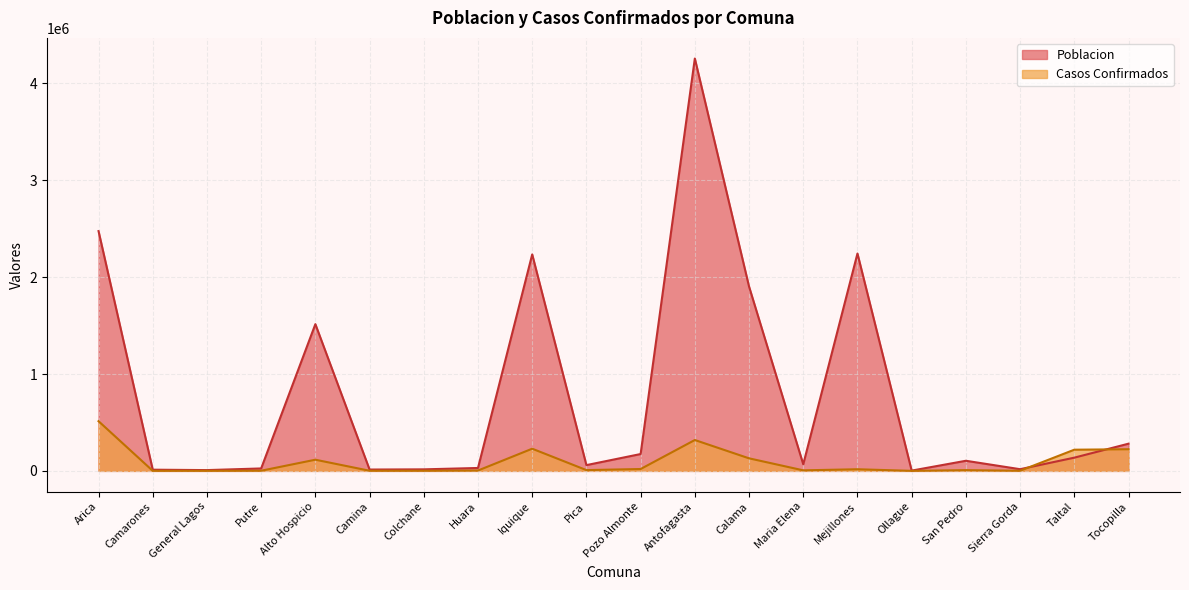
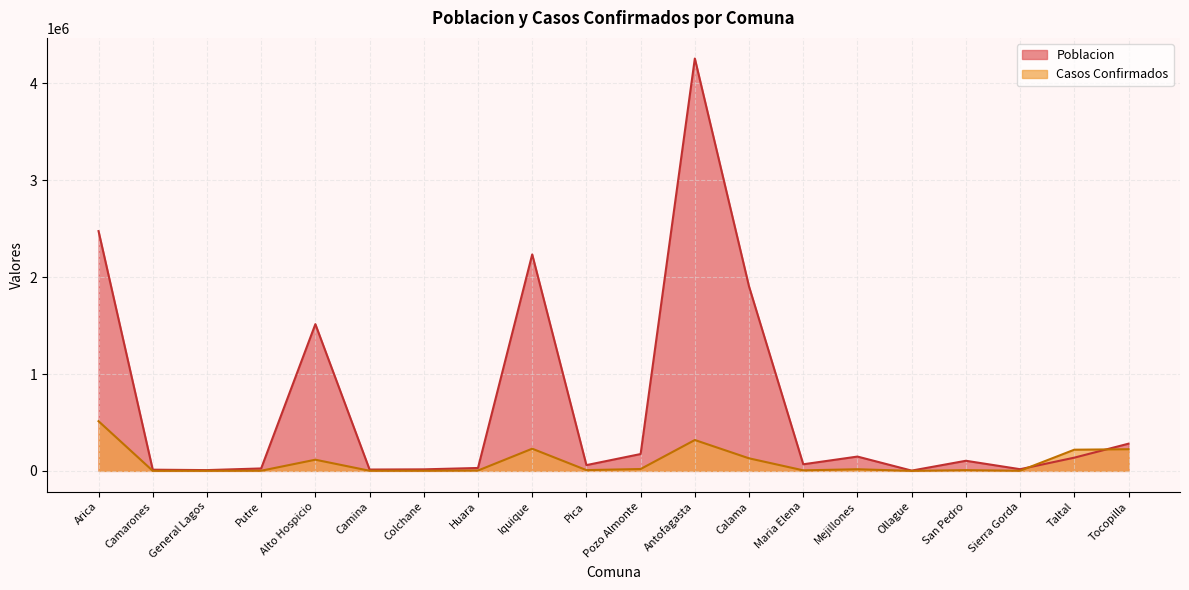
  {
    "Poblacion": {
      "Arica": 2500000,
      "Alto Hospicio": 1500000,
      "Iquique": 2200000,
      "Pica": 100000,
      "Pozo Almonte": 200000,
      "Antofagasta": 4300000,
      "Calama": 1900000,
      "Maria Elena": 100000,
-     "Mejillones": 2200000,
+     "Mejillones": 100000,
      "San Pedro": 100000,
      "Taltal": 100000,
      "Tocopilla": 300000
    },
    "Casos Confirmados": {
      "Arica": 500000,
      "Alto Hospicio": 100000,
      "Iquique": 200000,
      "Pica": 0,
      "Pozo Almonte": 0,
      "Antofagasta": 300000,
      "Calama": 100000,
      "Maria Elena": 0,
      "Mejillones": 0,
      "San Pedro": 0,
      "Taltal": 200000,
      "Tocopilla": 200000
    }
  }
